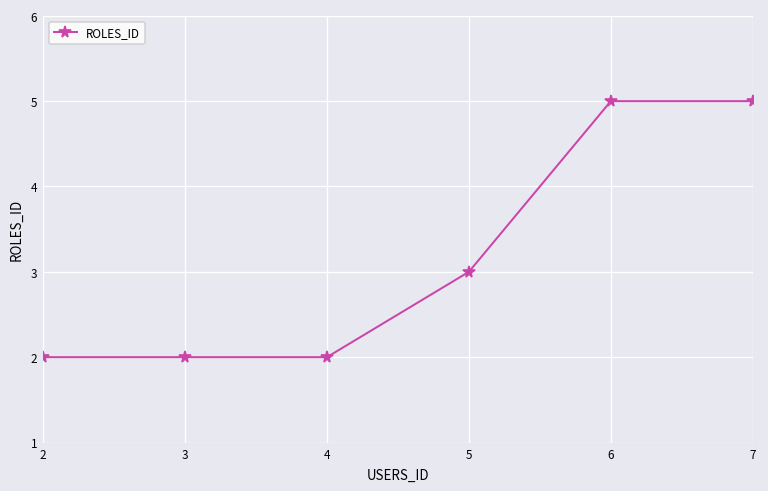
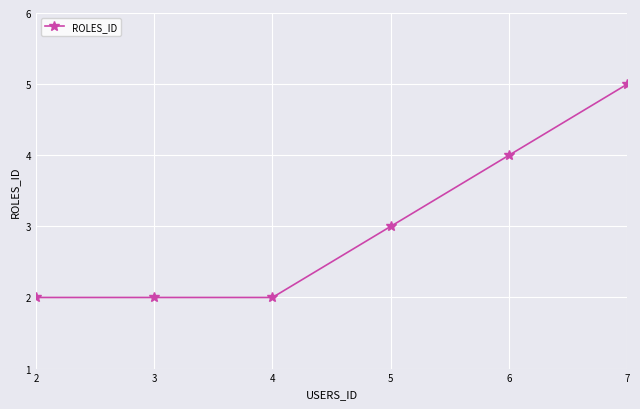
  {
    "2": 2,
    "3": 2,
    "4": 2,
    "5": 3,
-   "6": 5,
+   "6": 4,
    "7": 5
  }
